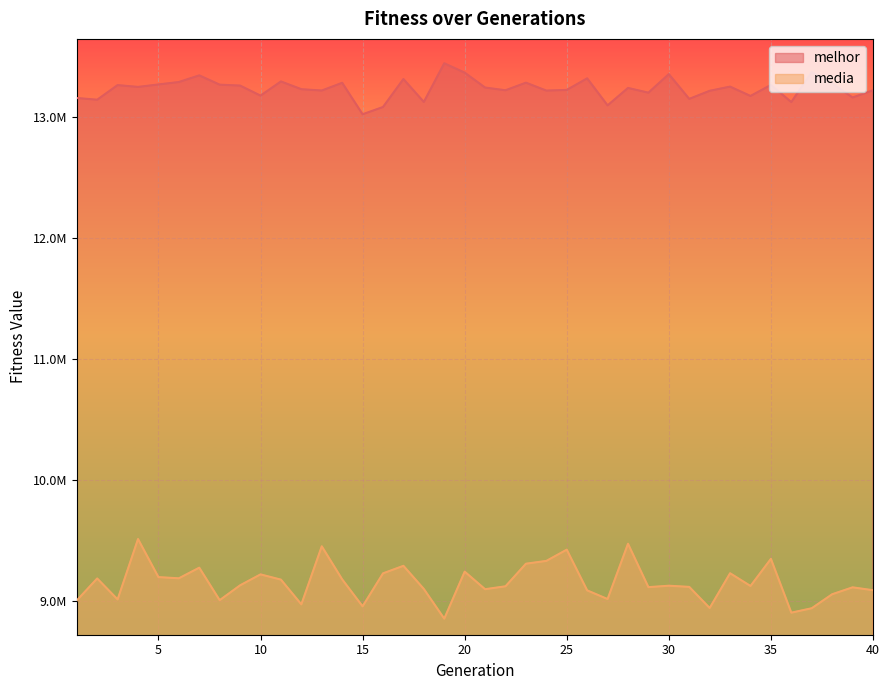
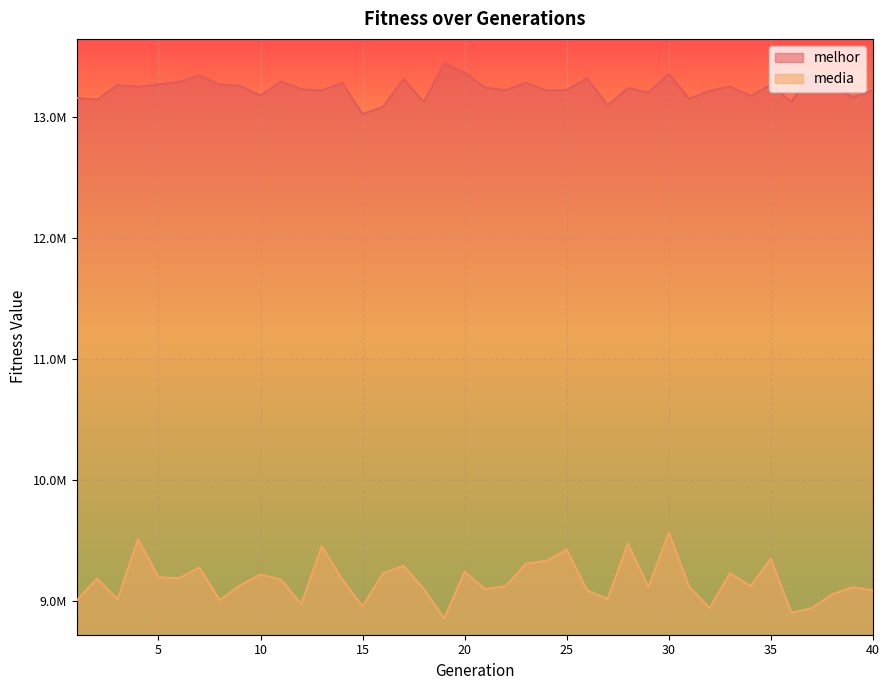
  {
    "melhor": {
      "5": 13270000,
      "10": 13180000,
      "15": 13020000,
      "20": 13370000,
      "25": 13220000,
      "30": 13350000,
      "40": 13220000
    },
    "media": {
      "5": 9200000,
      "10": 9220000,
      "15": 8960000,
      "20": 9240000,
      "25": 9420000,
-     "30": 9130000,
+     "30": 9570000,
      "35": 9350000,
      "40": 9090000
    }
  }
